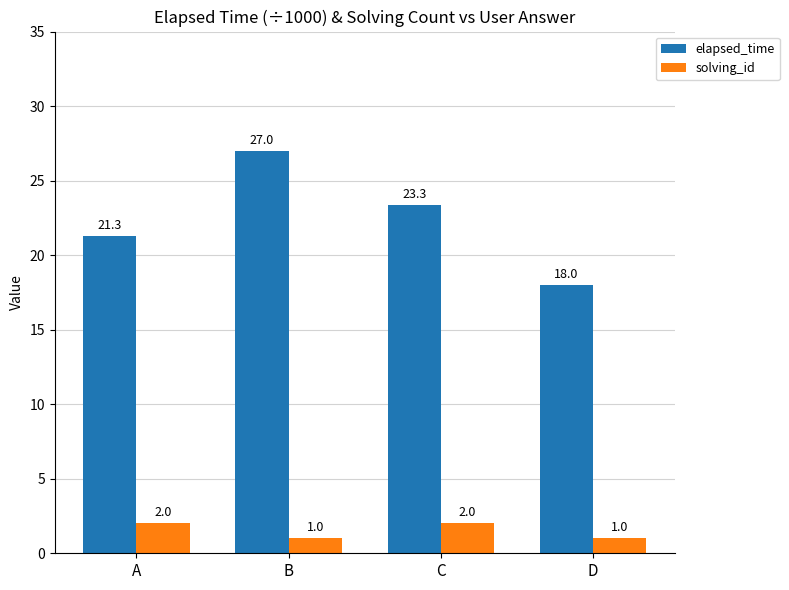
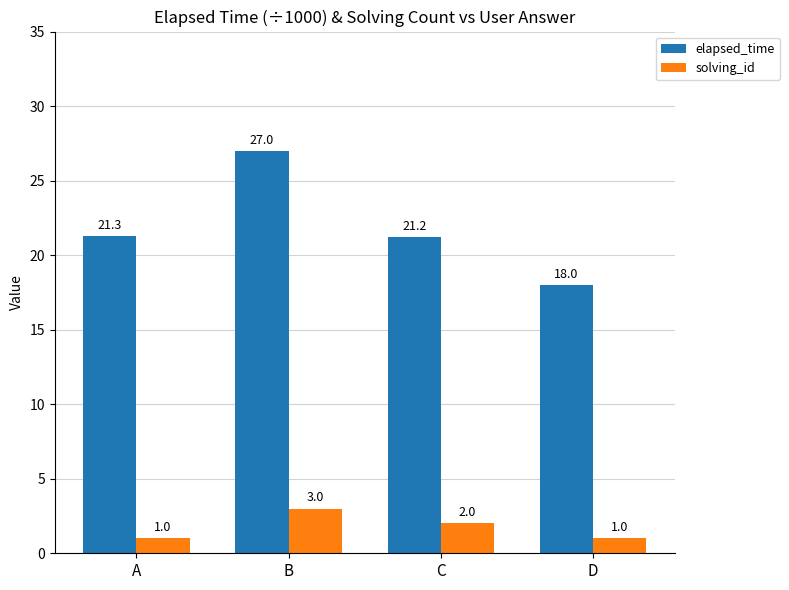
  {
    "elapsed_time": {
      "A": 21.3,
      "B": 27.0,
-     "C": 23.3,
+     "C": 21.2,
      "D": 18.0
    },
    "solving_id": {
-     "A": 2.0,
-     "B": 1.0,
+     "A": 1.0,
+     "B": 3.0,
      "C": 2.0,
      "D": 1.0
    }
  }
